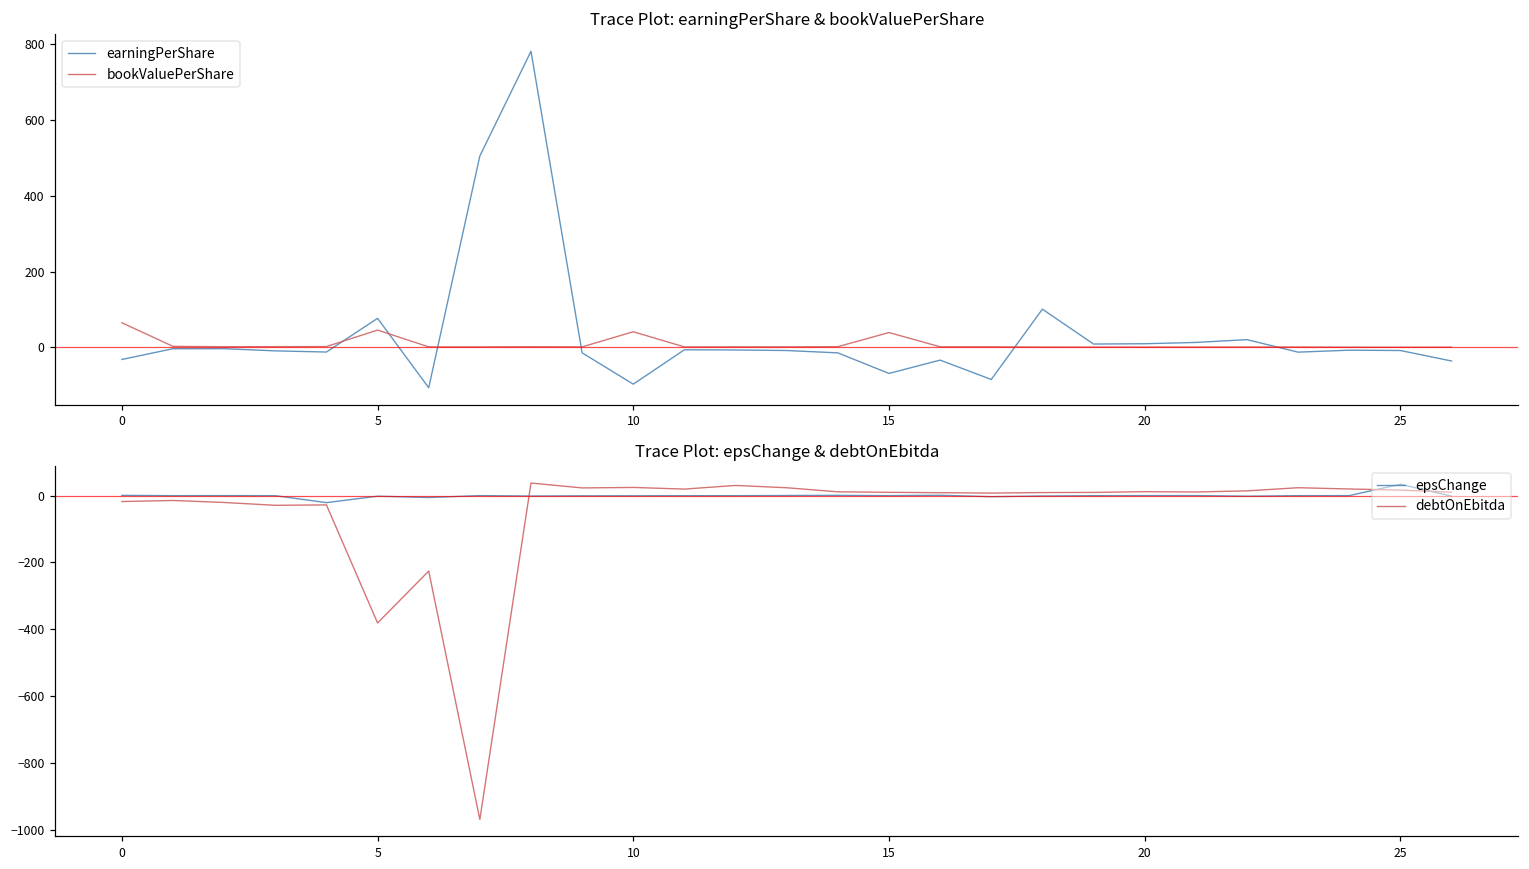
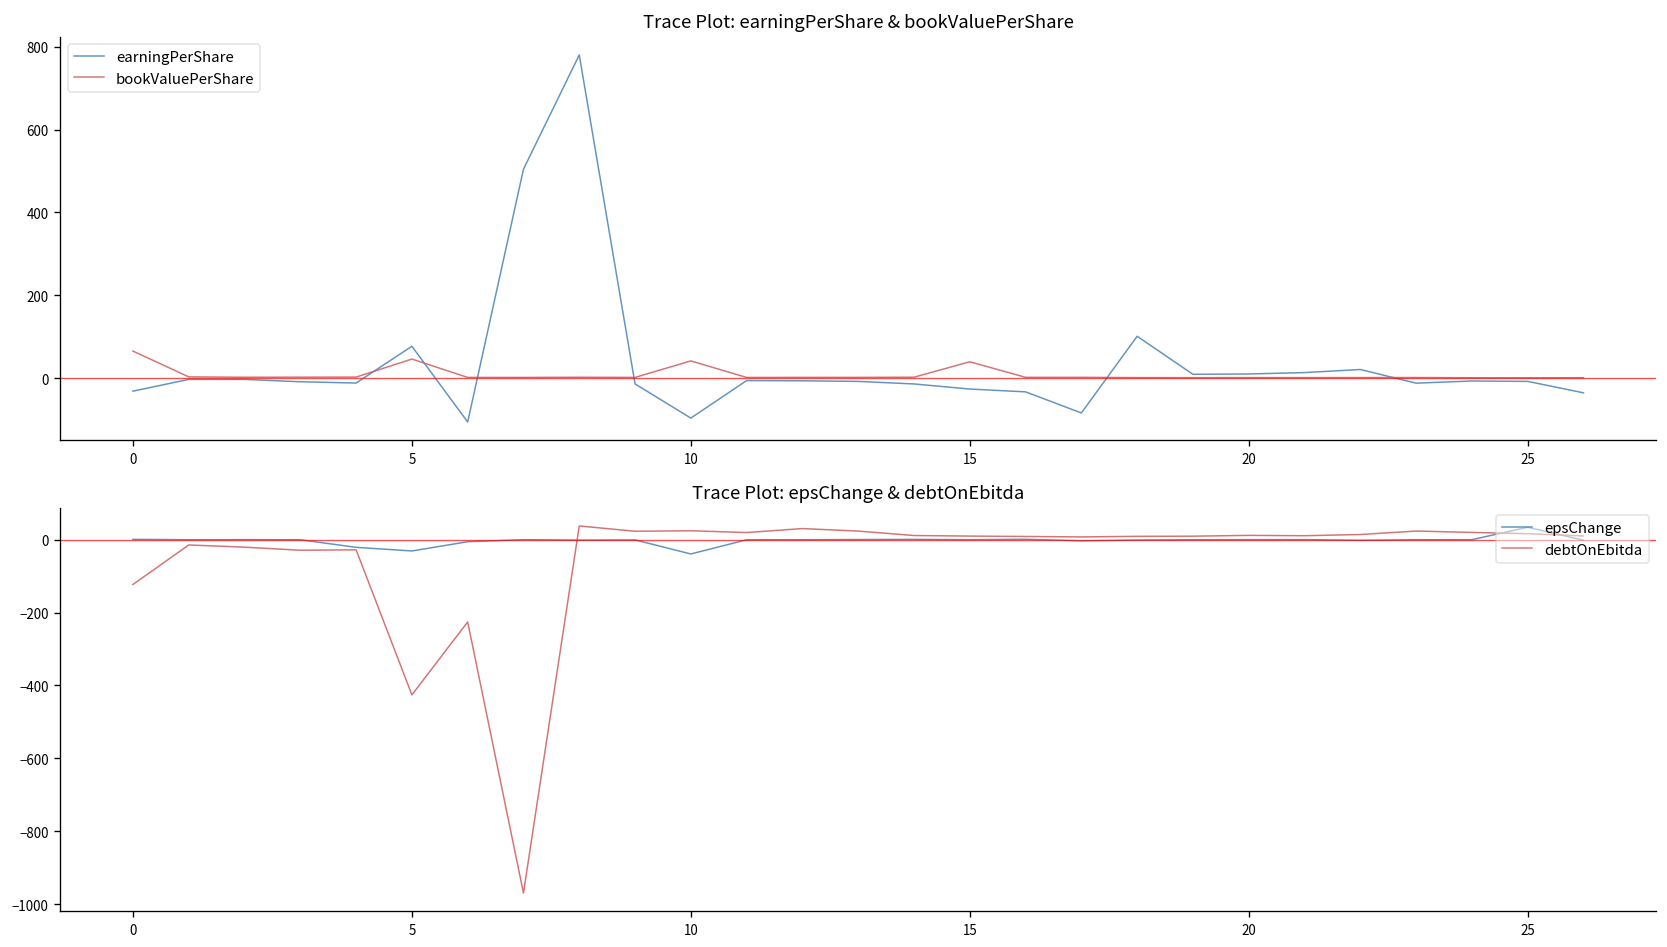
  {
    "Trace Plot: earningPerShare & bookValuePerShare": {
      "earningPerShare": {
        "0": -30,
        "5": 80,
        "10": -100,
-       "15": -70,
+       "15": -30,
        "20": 10,
        "25": -10
      },
      "bookValuePerShare": {
        "0": 70,
        "5": 50,
        "10": 40,
        "15": 40,
        "20": 0,
        "25": 0
      }
    },
    "Trace Plot: epsChange & debtOnEbitda": {
      "epsChange": {
        "0": 0,
-       "5": 0,
-       "10": 0,
+       "5": -30,
+       "10": -40,
        "15": 0,
        "20": 0
      },
      "debtOnEbitda": {
-       "0": -20,
-       "5": -380,
+       "0": -120,
+       "5": -430,
        "10": 20,
        "15": 10,
        "20": 10
      }
    }
  }
